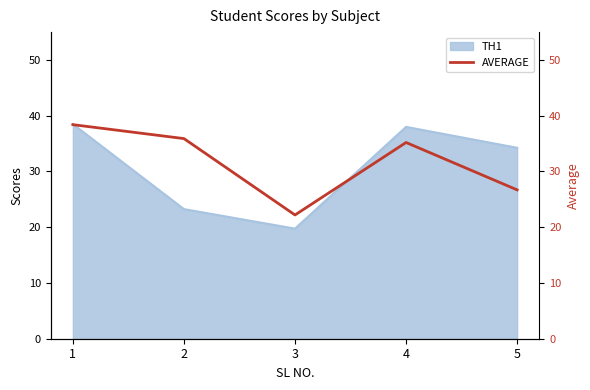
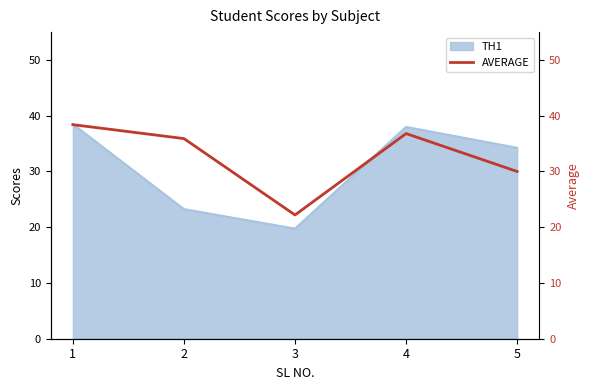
  {
    "TH1": {
      "1": 39,
      "2": 23,
      "3": 20,
      "4": 38,
      "5": 34
    },
    "AVERAGE": {
      "1": 38,
      "2": 36,
      "3": 22,
-     "4": 35,
-     "5": 27
+     "4": 37,
+     "5": 30
    }
  }
